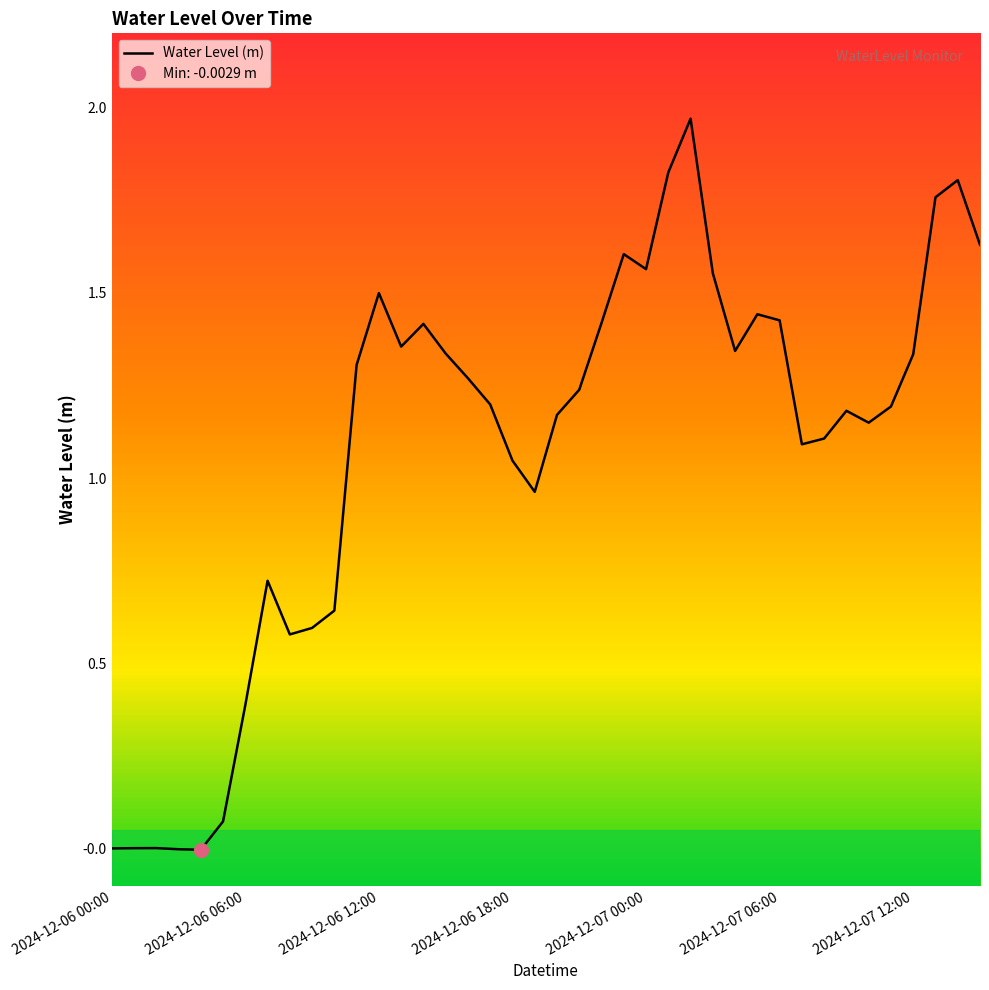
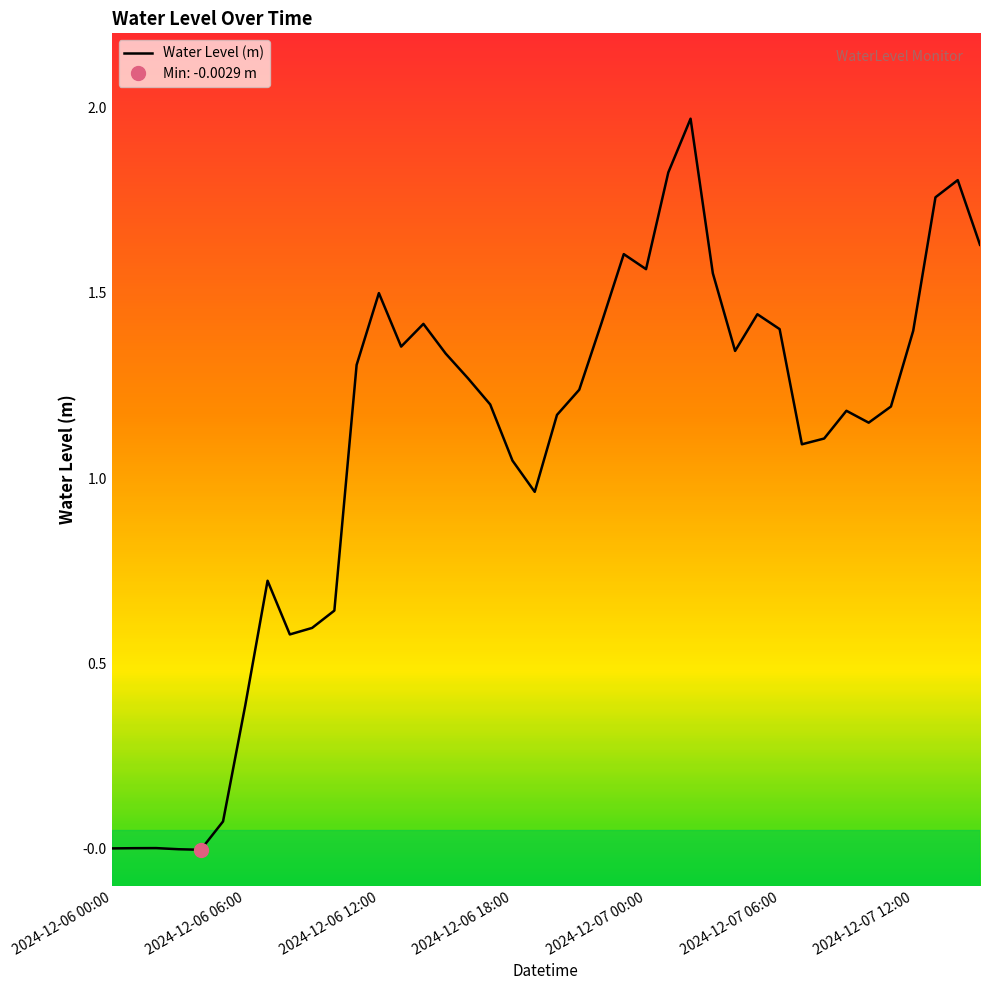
  {
    "Water Level (m)": {
      "2024-12-06 06:00": 0.39,
      "2024-12-06 12:00": 1.50,
      "2024-12-06 18:00": 1.05,
      "2024-12-07 00:00": 1.56,
-     "2024-12-07 06:00": 1.43,
-     "2024-12-07 12:00": 1.33
+     "2024-12-07 06:00": 1.40,
+     "2024-12-07 12:00": 1.40
    }
  }
